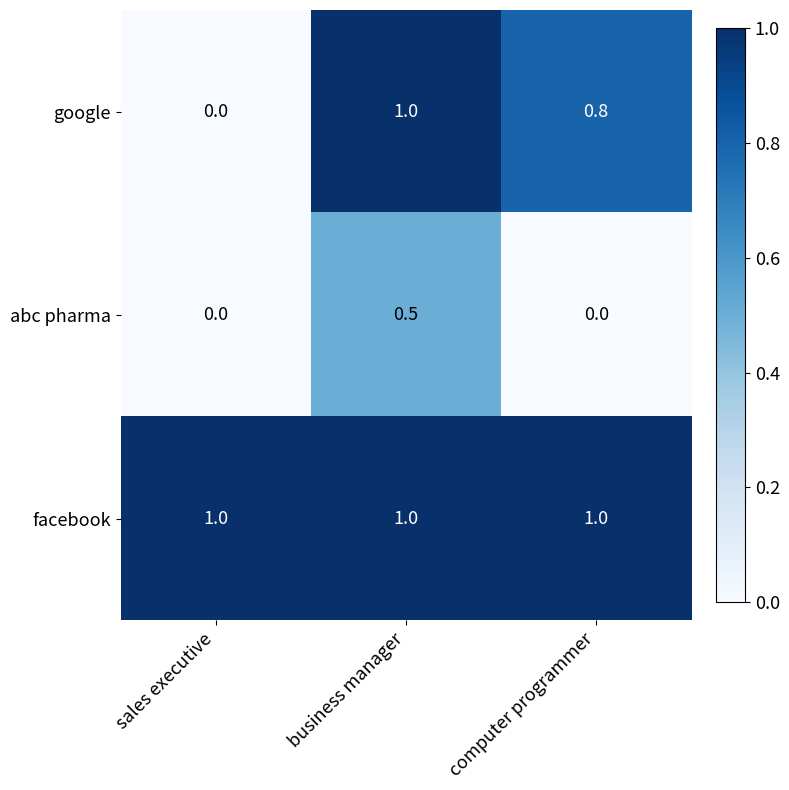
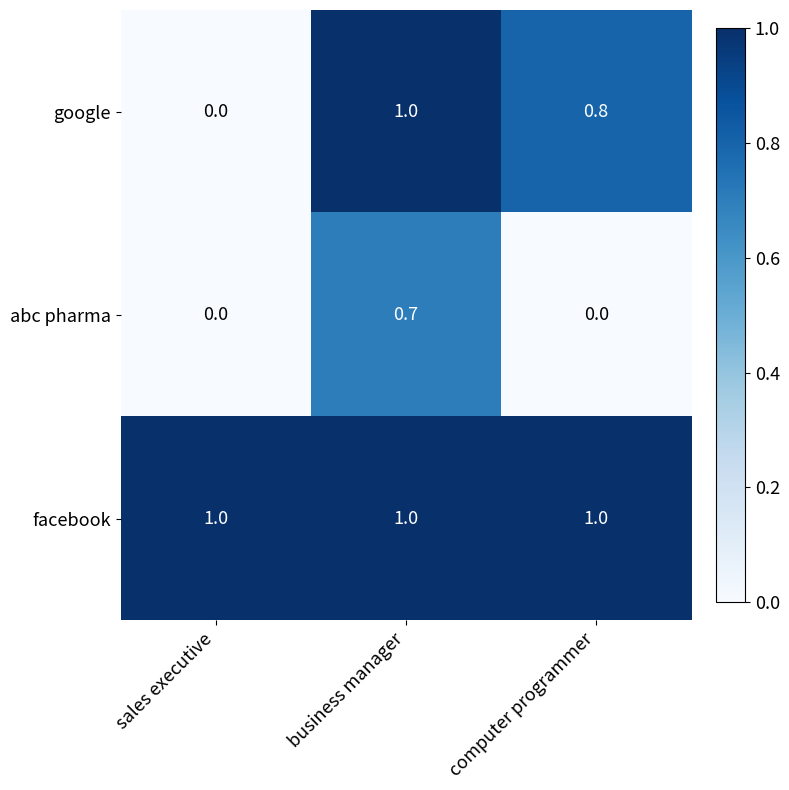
  {
    "google": {
      "sales executive": 0.0,
      "business manager": 1.0,
      "computer programmer": 0.8
    },
    "abc pharma": {
      "sales executive": 0.0,
-     "business manager": 0.5,
+     "business manager": 0.7,
      "computer programmer": 0.0
    },
    "facebook": {
      "sales executive": 1.0,
      "business manager": 1.0,
      "computer programmer": 1.0
    }
  }
